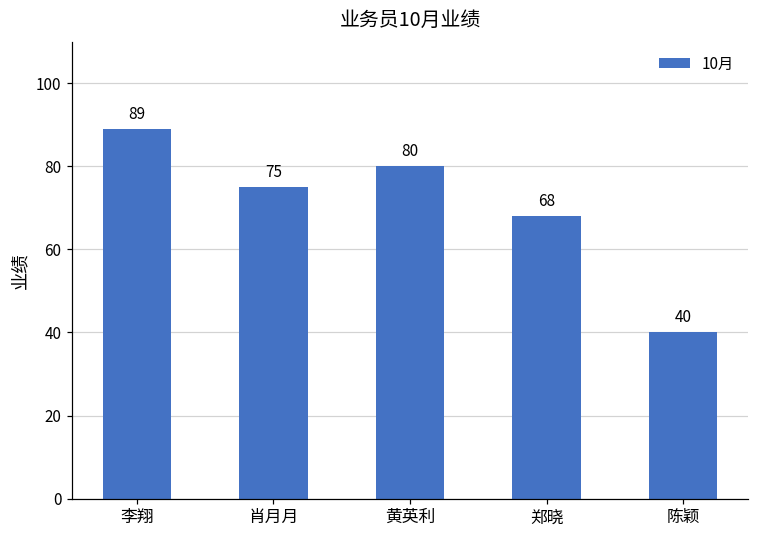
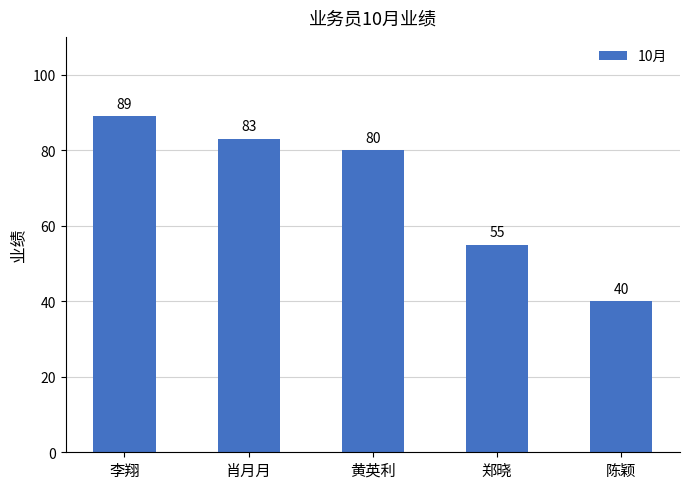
  {
    "李翔": 89,
-   "肖月月": 75,
+   "肖月月": 83,
    "黄英利": 80,
-   "郑晓": 68,
+   "郑晓": 55,
    "陈颖": 40
  }
